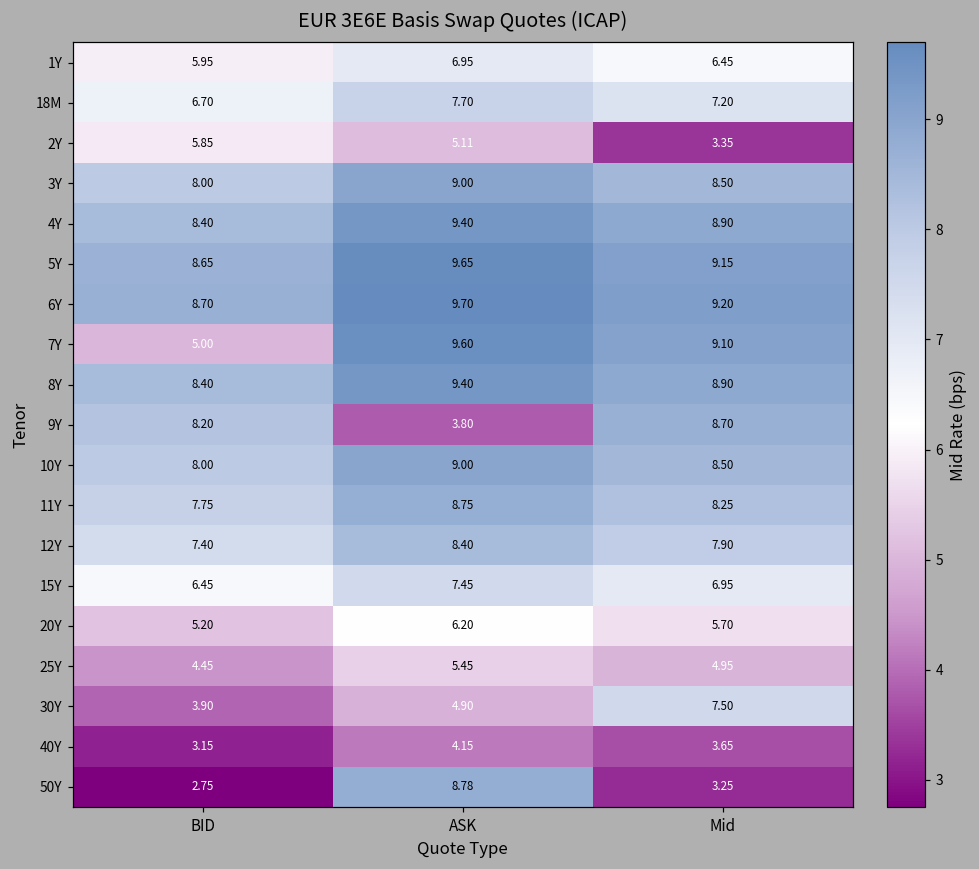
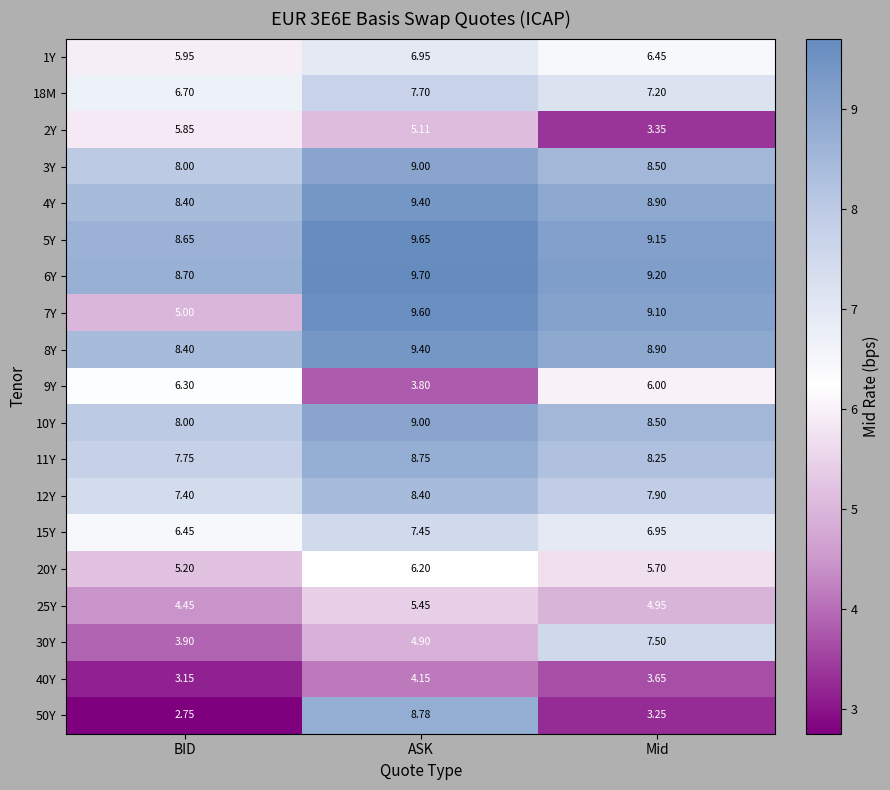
  {
    "1Y": {
      "BID": 5.95,
      "ASK": 6.95,
      "Mid": 6.45
    },
    "18M": {
      "BID": 6.70,
      "ASK": 7.70,
      "Mid": 7.20
    },
    "2Y": {
      "BID": 5.85,
      "ASK": 5.11,
      "Mid": 3.35
    },
    "3Y": {
      "BID": 8.00,
      "ASK": 9.00,
      "Mid": 8.50
    },
    "4Y": {
      "BID": 8.40,
      "ASK": 9.40,
      "Mid": 8.90
    },
    "5Y": {
      "BID": 8.65,
      "ASK": 9.65,
      "Mid": 9.15
    },
    "6Y": {
      "BID": 8.70,
      "ASK": 9.70,
      "Mid": 9.20
    },
    "7Y": {
      "BID": 5.00,
      "ASK": 9.60,
      "Mid": 9.10
    },
    "8Y": {
      "BID": 8.40,
      "ASK": 9.40,
      "Mid": 8.90
    },
    "9Y": {
-     "BID": 8.20,
+     "BID": 6.30,
      "ASK": 3.80,
-     "Mid": 8.70
+     "Mid": 6.00
    },
    "10Y": {
      "BID": 8.00,
      "ASK": 9.00,
      "Mid": 8.50
    },
    "11Y": {
      "BID": 7.75,
      "ASK": 8.75,
      "Mid": 8.25
    },
    "12Y": {
      "BID": 7.40,
      "ASK": 8.40,
      "Mid": 7.90
    },
    "15Y": {
      "BID": 6.45,
      "ASK": 7.45,
      "Mid": 6.95
    },
    "20Y": {
      "BID": 5.20,
      "ASK": 6.20,
      "Mid": 5.70
    },
    "25Y": {
      "BID": 4.45,
      "ASK": 5.45,
      "Mid": 4.95
    },
    "30Y": {
      "BID": 3.90,
      "ASK": 4.90,
      "Mid": 7.50
    },
    "40Y": {
      "BID": 3.15,
      "ASK": 4.15,
      "Mid": 3.65
    },
    "50Y": {
      "BID": 2.75,
      "ASK": 8.78,
      "Mid": 3.25
    }
  }
